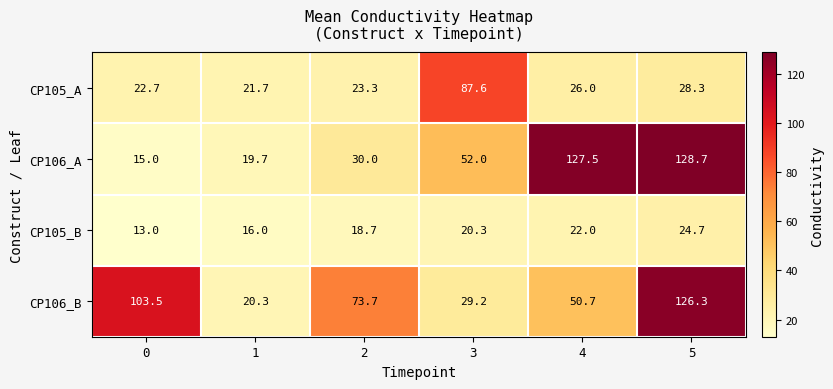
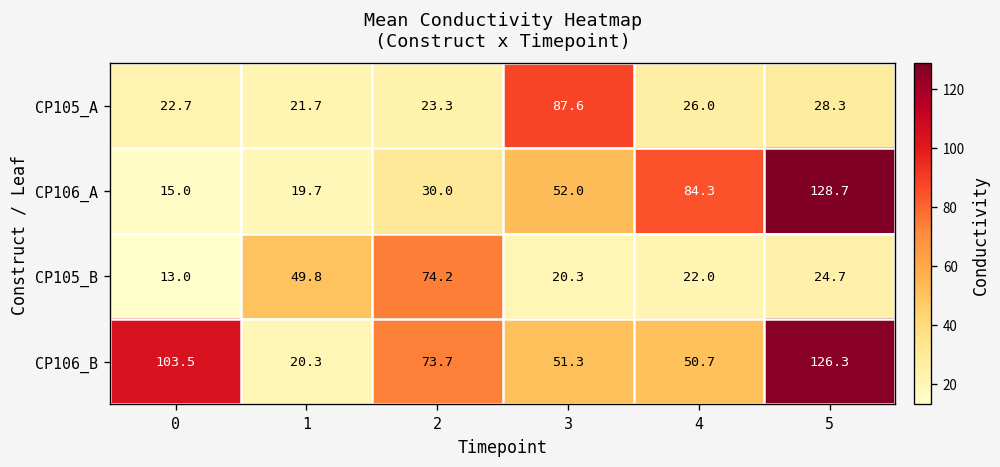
  {
    "CP105_A": {
      "0": 22.7,
      "1": 21.7,
      "2": 23.3,
      "3": 87.6,
      "4": 26.0,
      "5": 28.3
    },
    "CP106_A": {
      "0": 15.0,
      "1": 19.7,
      "2": 30.0,
      "3": 52.0,
-     "4": 127.5,
+     "4": 84.3,
      "5": 128.7
    },
    "CP105_B": {
      "0": 13.0,
-     "1": 16.0,
-     "2": 18.7,
+     "1": 49.8,
+     "2": 74.2,
      "3": 20.3,
      "4": 22.0,
      "5": 24.7
    },
    "CP106_B": {
      "0": 103.5,
      "1": 20.3,
      "2": 73.7,
-     "3": 29.2,
+     "3": 51.3,
      "4": 50.7,
      "5": 126.3
    }
  }
